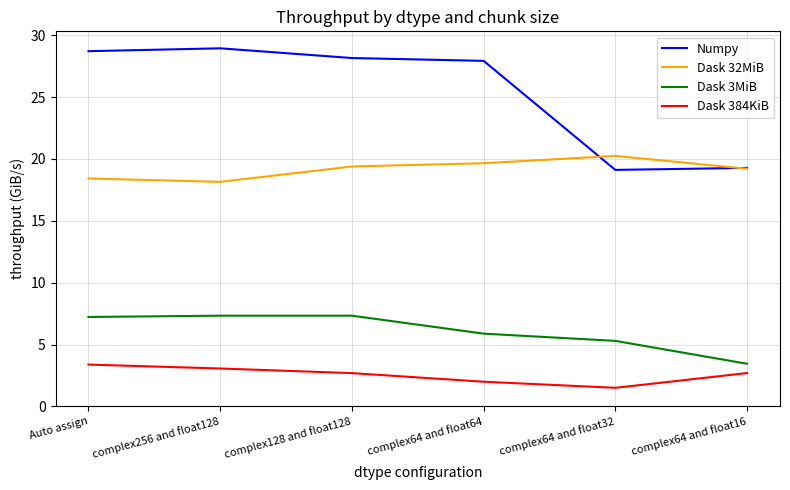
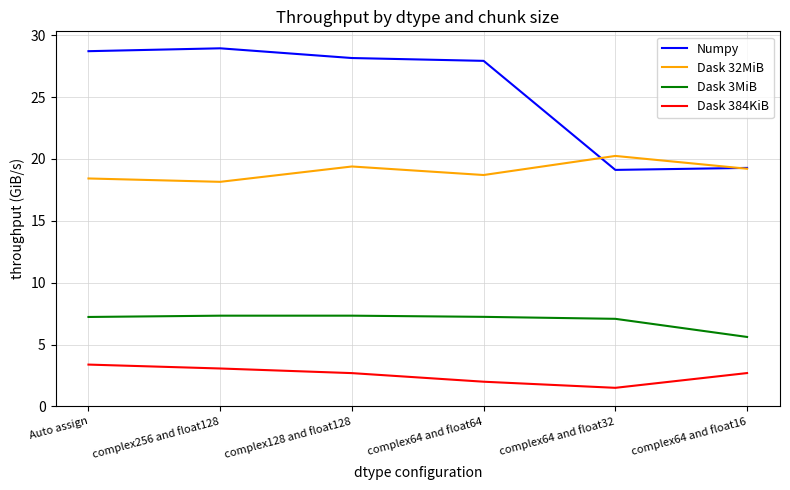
  {
    "Numpy": {
      "Auto assign": 28.7,
      "complex256 and float128": 28.9,
      "complex128 and float128": 28.2,
      "complex64 and float64": 27.9,
      "complex64 and float32": 19.1
    },
    "Dask 32MiB": {
      "Auto assign": 18.4,
      "complex256 and float128": 18.2,
      "complex128 and float128": 19.4,
-     "complex64 and float64": 19.7,
+     "complex64 and float64": 18.7,
      "complex64 and float32": 20.2
    },
    "Dask 3MiB": {
      "Auto assign": 7.2,
      "complex256 and float128": 7.3,
      "complex128 and float128": 7.3,
-     "complex64 and float64": 5.9,
-     "complex64 and float32": 5.3,
-     "complex64 and float16": 3.4
+     "complex64 and float64": 7.2,
+     "complex64 and float32": 7.1,
+     "complex64 and float16": 5.6
    },
    "Dask 384KiB": {
      "Auto assign": 3.4,
      "complex256 and float128": 3.1,
      "complex128 and float128": 2.7,
      "complex64 and float64": 2.0,
      "complex64 and float32": 1.5,
      "complex64 and float16": 2.7
    }
  }
